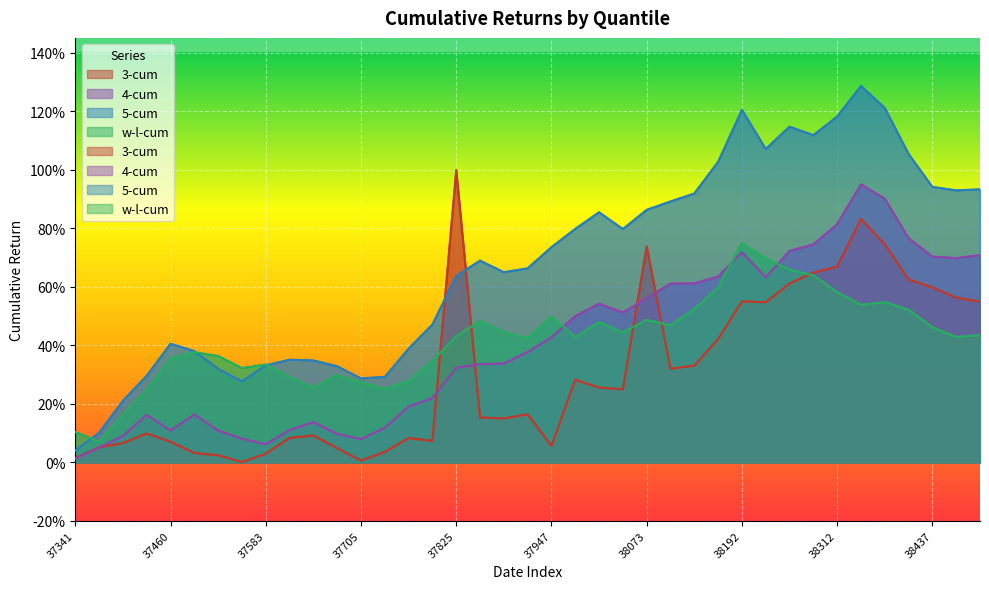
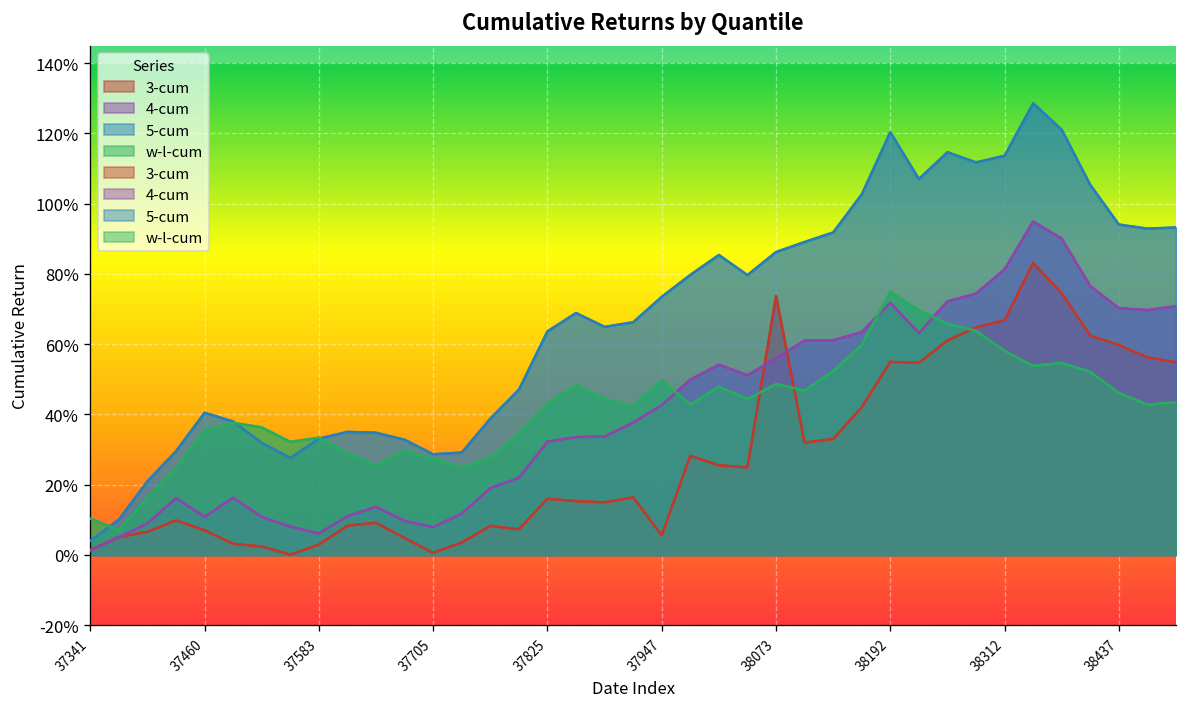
  {
    "3-cum": {
      "37460": "7%",
      "37583": "3%",
      "37705": "1%",
-     "37825": "100%",
+     "37825": "16%",
      "37947": "6%",
      "38073": "74%",
      "38192": "55%",
      "38312": "67%",
      "38437": "60%"
    },
    "4-cum": {
      "37460": "11%",
      "37583": "6%",
      "37705": "8%",
      "37825": "32%",
      "37947": "43%",
      "38073": "56%",
      "38192": "72%",
      "38312": "81%",
      "38437": "70%"
    },
    "5-cum": {
      "37341": "4%",
      "37460": "41%",
      "37705": "29%",
      "37825": "64%",
      "37947": "73%",
      "38073": "86%",
      "38192": "120%",
-     "38312": "118%",
+     "38312": "114%",
      "38437": "94%"
    },
    "w-l-cum": {
      "37341": "10%",
      "37460": "35%",
      "37705": "27%",
      "37825": "43%",
      "37947": "50%",
      "38073": "49%",
      "38192": "75%",
      "38312": "58%",
      "38437": "46%"
    }
  }
